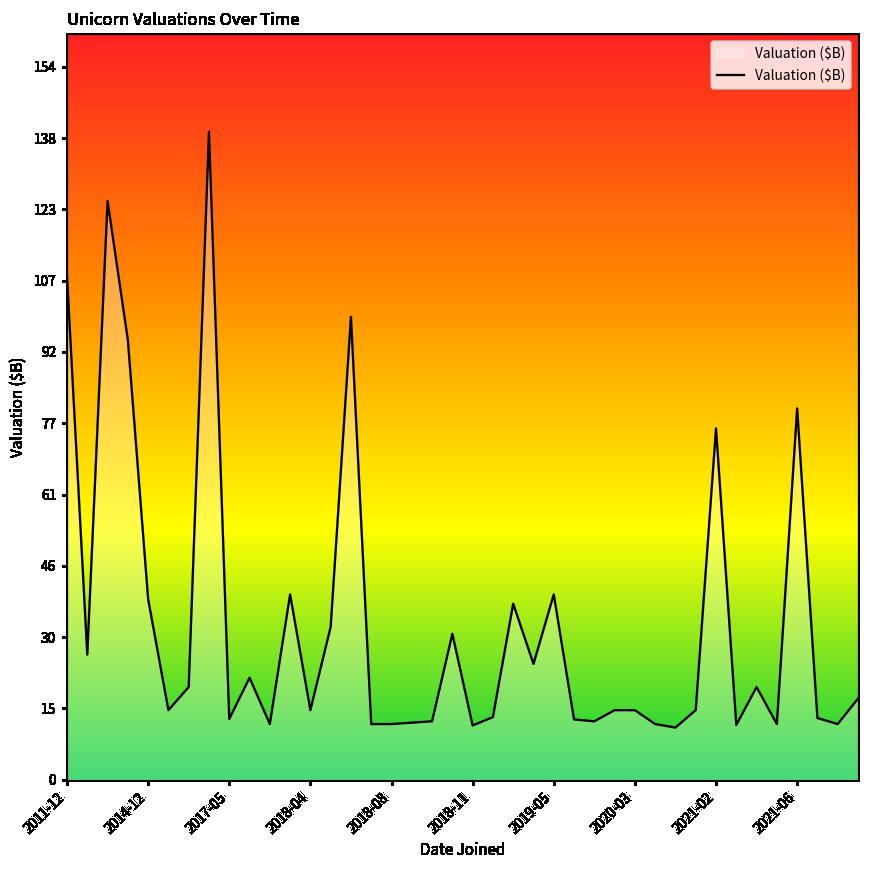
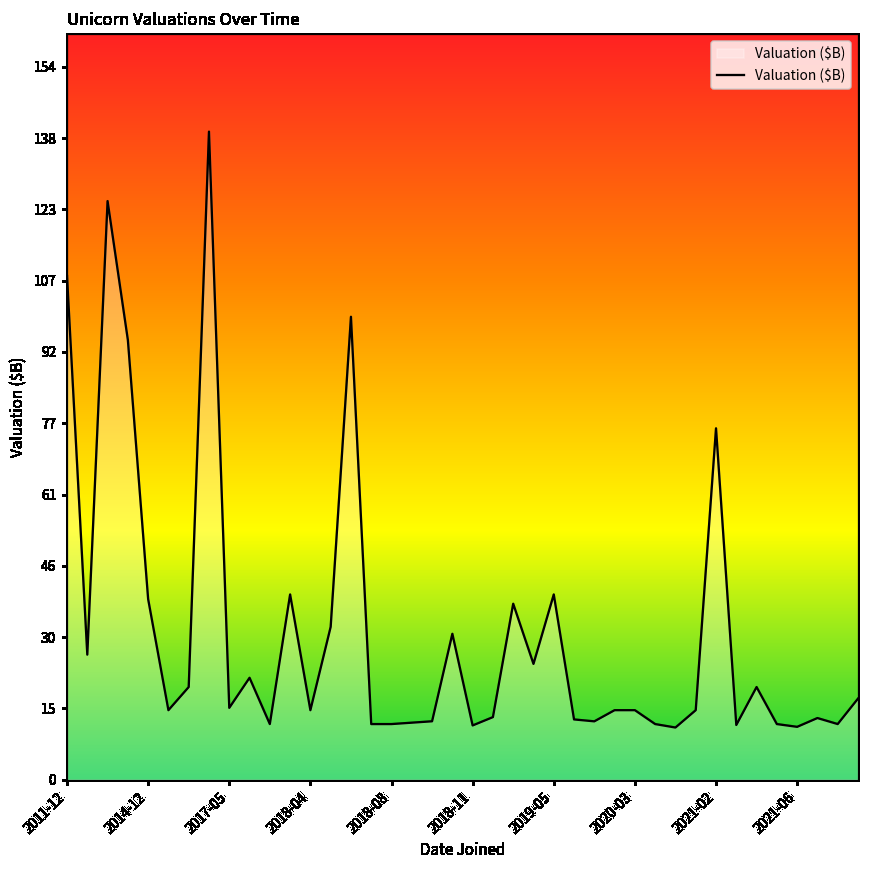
  {
    "2011-12": 109,
    "2014-12": 39,
-   "2017-05": 13,
+   "2017-05": 16,
    "2018-04": 15,
    "2018-08": 12,
    "2018-11": 12,
    "2019-05": 40,
    "2020-03": 15,
    "2021-02": 76,
-   "2021-06": 80
+   "2021-06": 11
  }
